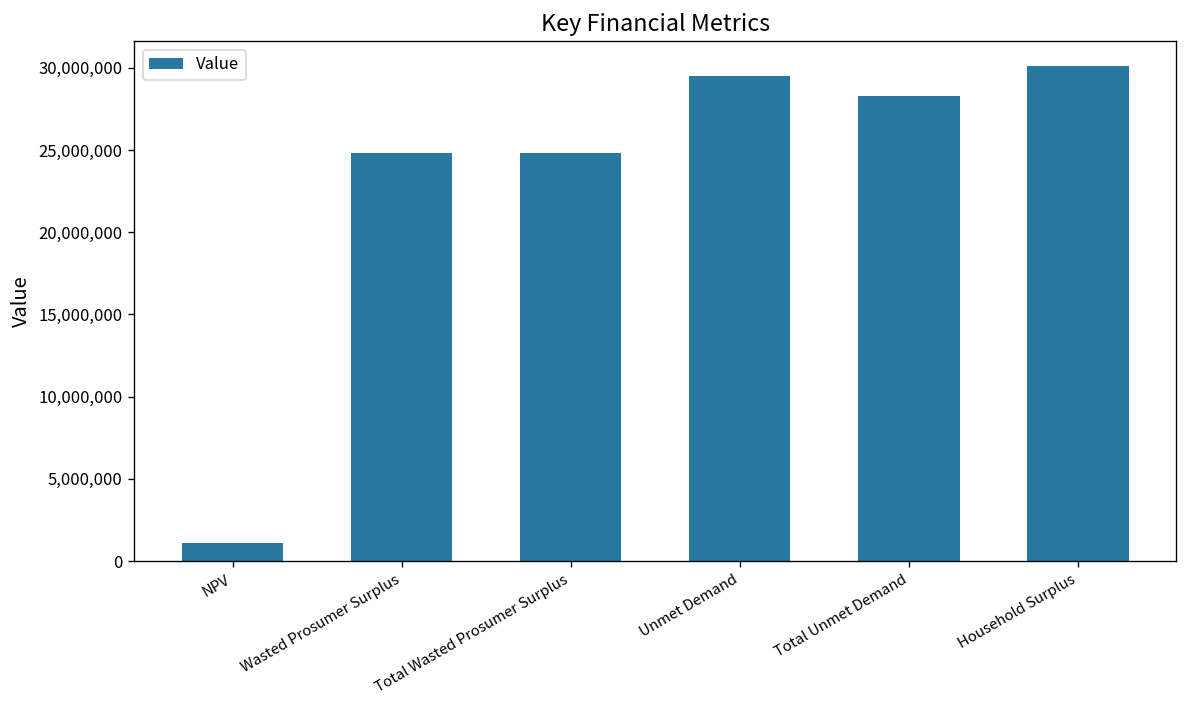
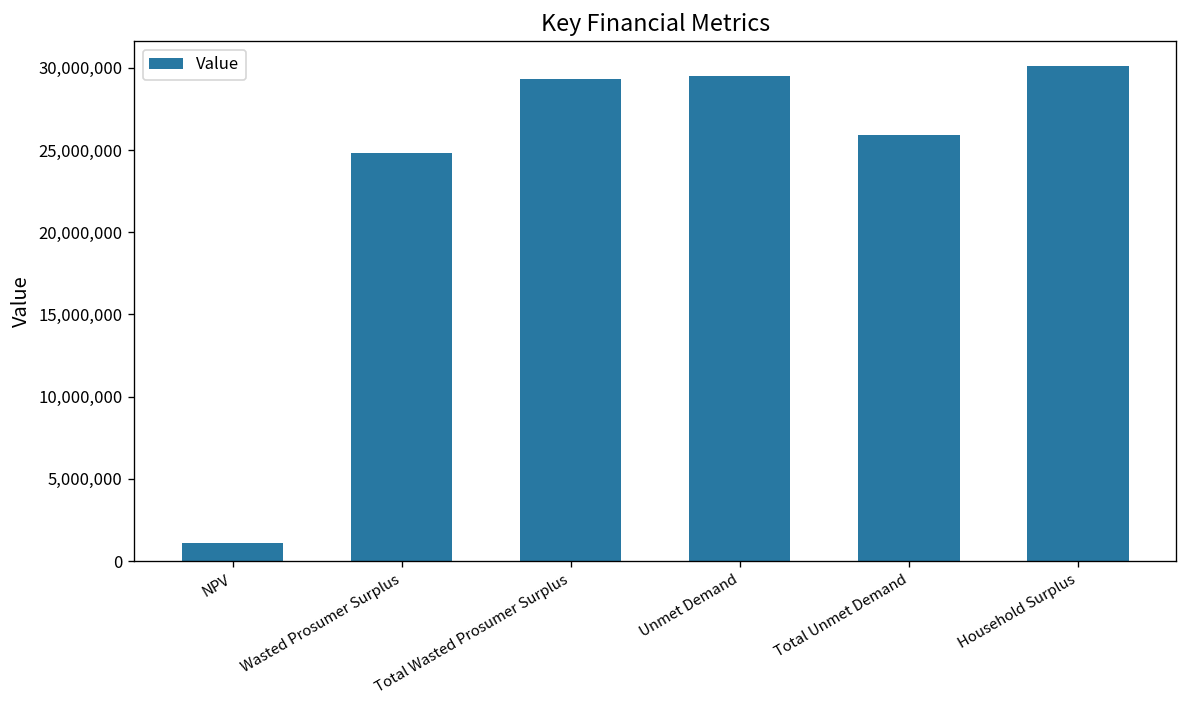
  {
    "NPV": "1,100,000",
    "Wasted Prosumer Surplus": "24,800,000",
-   "Total Wasted Prosumer Surplus": "24,800,000",
+   "Total Wasted Prosumer Surplus": "29,300,000",
    "Unmet Demand": "29,500,000",
-   "Total Unmet Demand": "28,300,000",
+   "Total Unmet Demand": "25,900,000",
    "Household Surplus": "30,100,000"
  }
